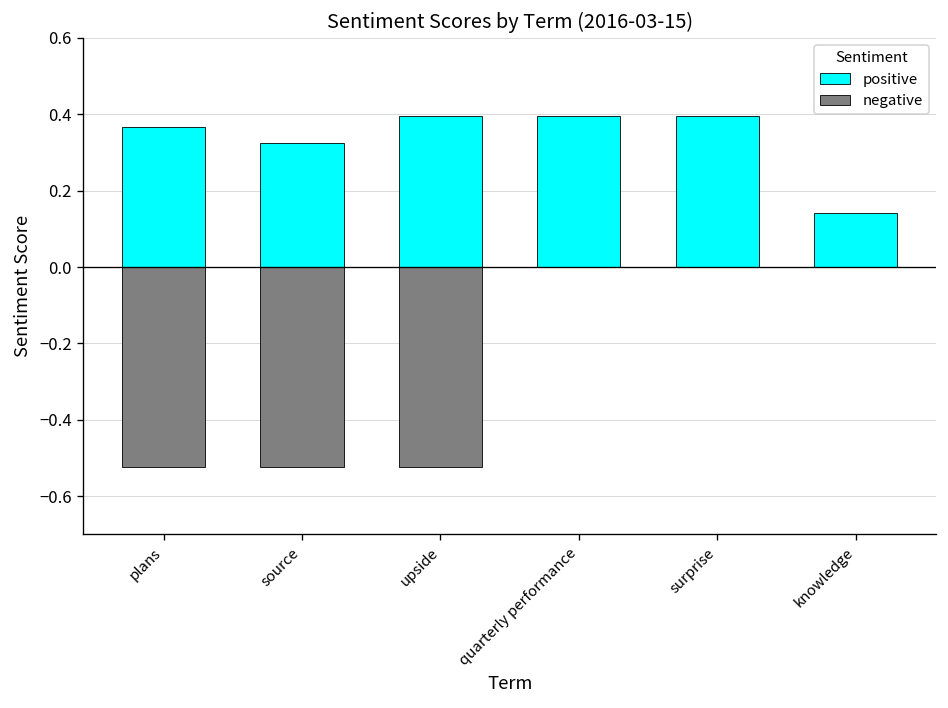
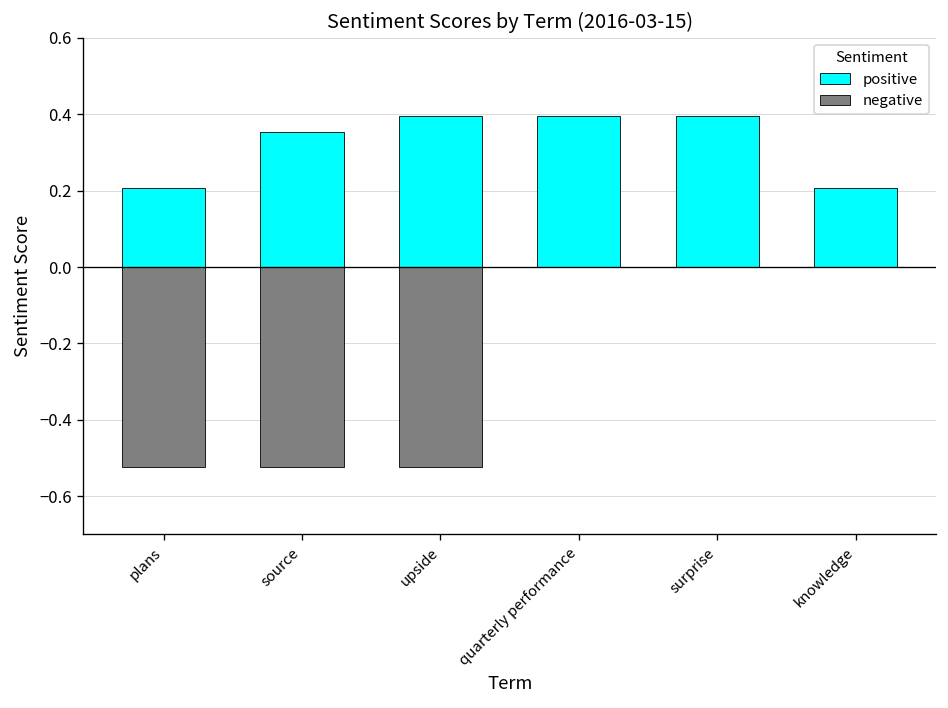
  {
    "positive": {
-     "plans": 0.37,
-     "source": 0.32,
+     "plans": 0.21,
+     "source": 0.35,
      "upside": 0.39,
      "quarterly performance": 0.39,
      "surprise": 0.39,
-     "knowledge": 0.14
+     "knowledge": 0.21
    },
    "negative": {
      "plans": -0.52,
      "source": -0.52,
      "upside": -0.52,
      "quarterly performance": 0.00,
      "surprise": 0.00,
      "knowledge": 0.00
    }
  }
